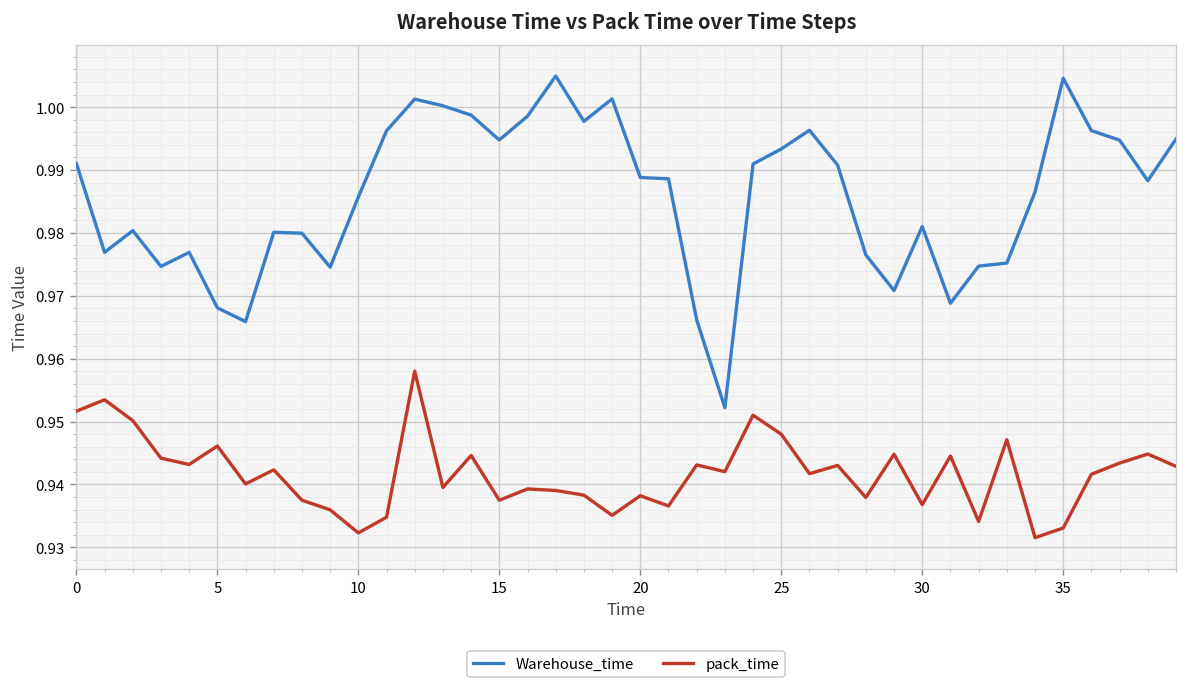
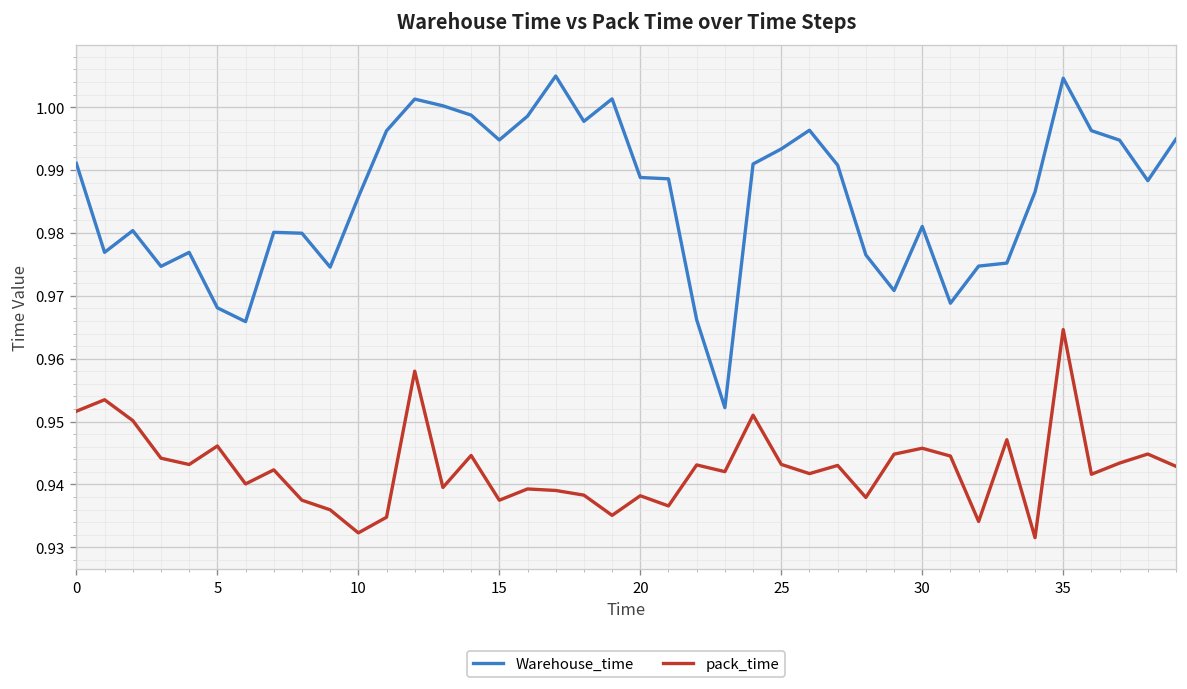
  {
    "Warehouse_time": {
      "0": 0.991,
      "5": 0.968,
      "10": 0.986,
      "15": 0.995,
      "20": 0.989,
      "25": 0.993,
      "30": 0.981,
      "35": 1.005
    },
    "pack_time": {
      "0": 0.952,
      "5": 0.946,
      "10": 0.932,
      "15": 0.937,
      "20": 0.938,
-     "25": 0.948,
-     "30": 0.937,
-     "35": 0.933
+     "25": 0.943,
+     "30": 0.946,
+     "35": 0.965
    }
  }
